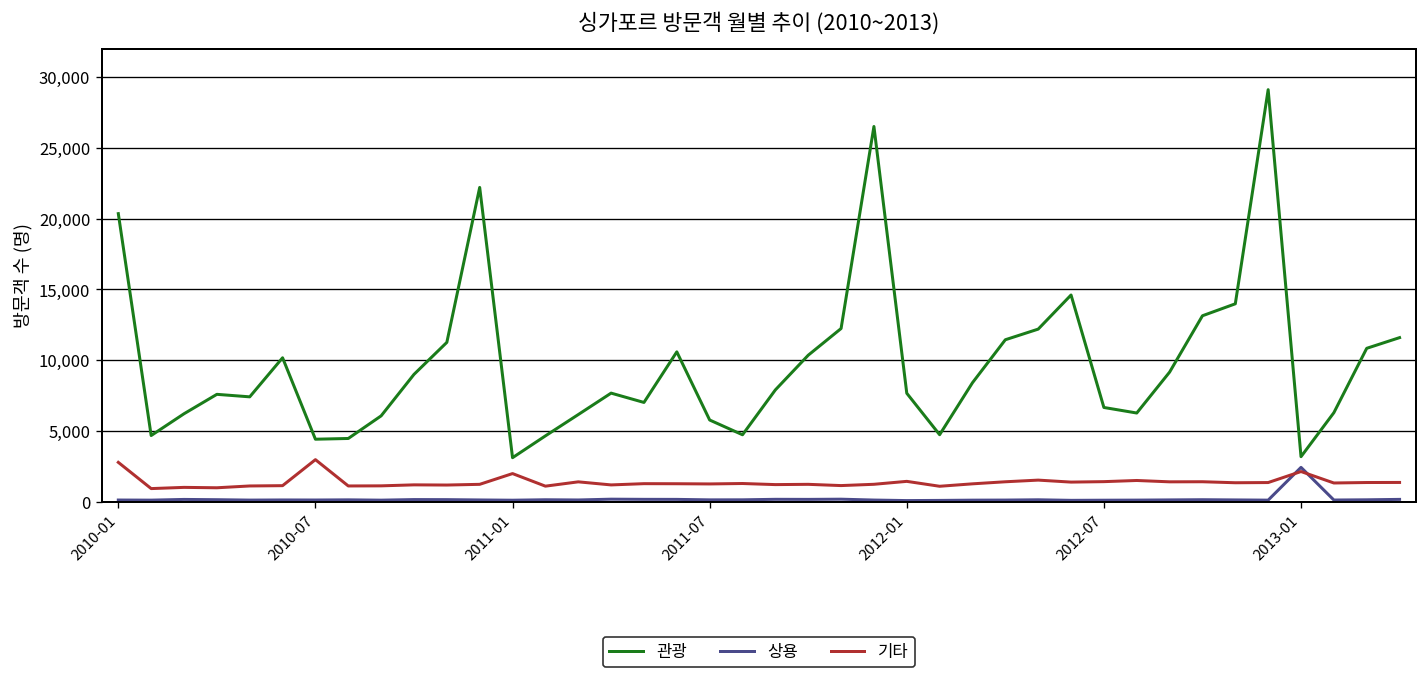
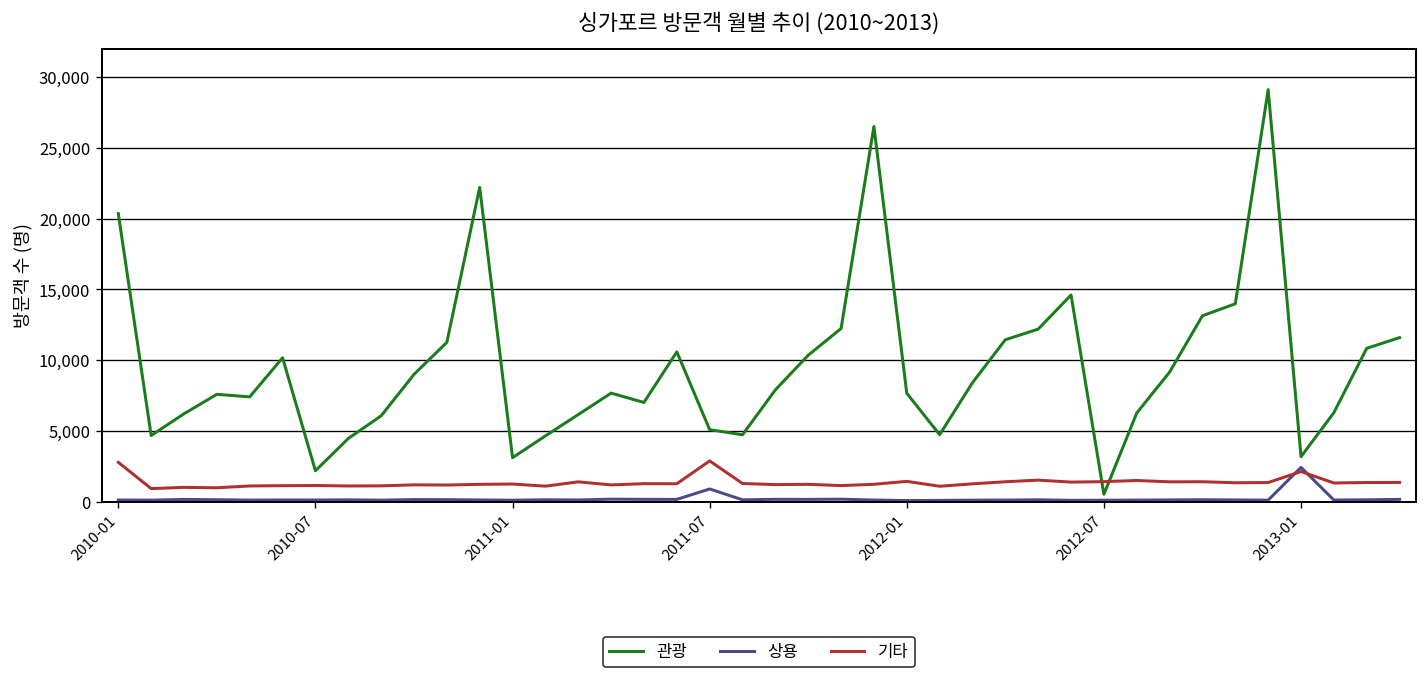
  {
    "관광": {
      "2010-01": "20,400",
-     "2010-07": "4,400",
+     "2010-07": "2,200",
      "2011-01": "3,100",
-     "2011-07": "5,800",
+     "2011-07": "5,100",
      "2012-01": "7,700",
-     "2012-07": "6,700",
+     "2012-07": "500",
      "2013-01": "3,200"
    },
    "상용": {
      "2010-01": "100",
      "2010-07": "100",
      "2011-01": "100",
-     "2011-07": "100",
+     "2011-07": "900",
      "2012-01": "100",
      "2012-07": "100",
      "2013-01": "2,400"
    },
    "기타": {
      "2010-01": "2,800",
-     "2010-07": "3,000",
-     "2011-01": "2,000",
-     "2011-07": "1,300",
+     "2010-07": "1,100",
+     "2011-01": "1,300",
+     "2011-07": "2,900",
      "2012-01": "1,400",
      "2012-07": "1,400",
      "2013-01": "2,100"
    }
  }
